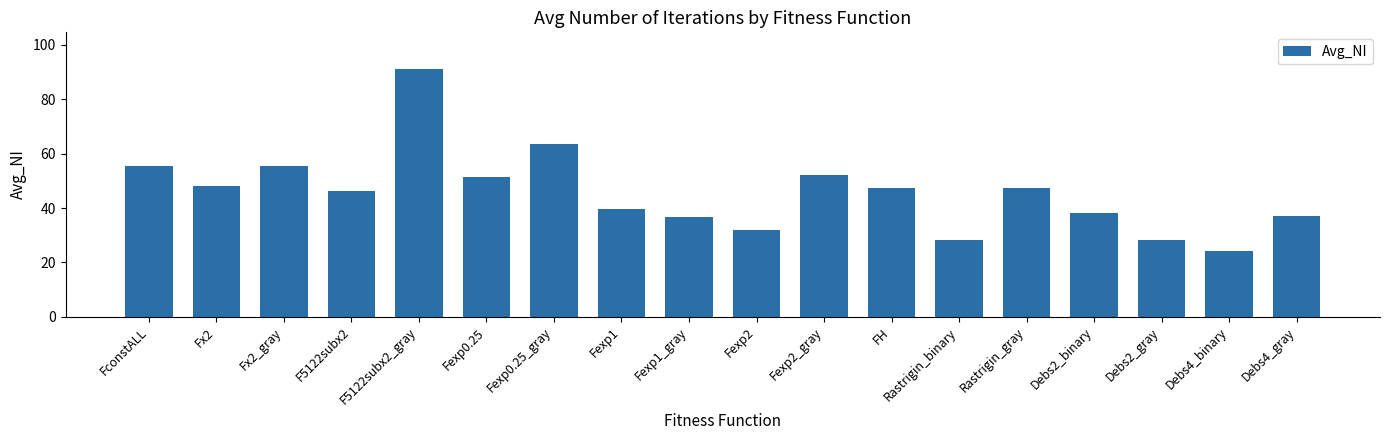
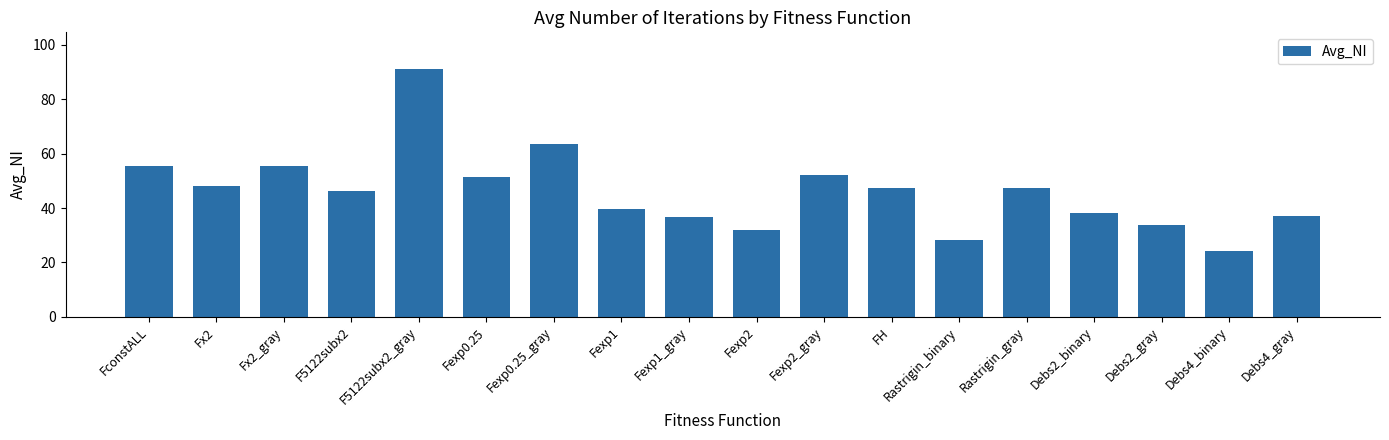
  {
    "FconstALL": 55,
    "Fx2": 48,
    "Fx2_gray": 55,
    "F5122subx2": 46,
    "F5122subx2_gray": 91,
    "Fexp0.25": 51,
    "Fexp0.25_gray": 64,
    "Fexp1": 40,
    "Fexp1_gray": 37,
    "Fexp2": 32,
    "Fexp2_gray": 52,
    "FH": 48,
    "Rastrigin_binary": 28,
    "Rastrigin_gray": 47,
    "Debs2_binary": 38,
-   "Debs2_gray": 28,
+   "Debs2_gray": 34,
    "Debs4_binary": 24,
    "Debs4_gray": 37
  }
